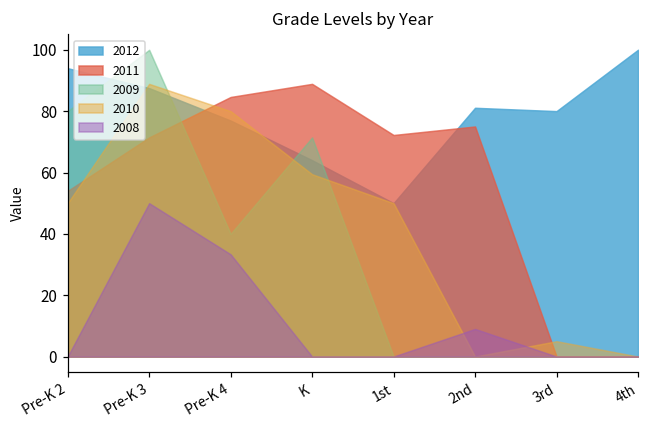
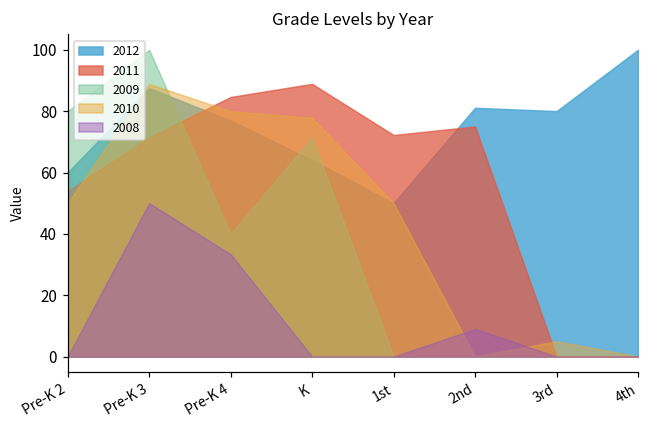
  {
    "2012": {
-     "Pre-K 2": 94,
+     "Pre-K 2": 60,
      "Pre-K 3": 88,
      "Pre-K 4": 77,
      "K": 64,
      "2nd": 81,
      "3rd": 80,
      "4th": 100
    },
    "2011": {
      "Pre-K 2": 54,
      "Pre-K 3": 71,
      "Pre-K 4": 85,
      "K": 89,
      "1st": 72,
      "2nd": 75
    },
    "2009": {
      "Pre-K 2": 80,
      "Pre-K 3": 100,
      "Pre-K 4": 40,
      "K": 71
    },
    "2010": {
      "Pre-K 2": 50,
      "Pre-K 3": 89,
      "Pre-K 4": 80,
-     "K": 59,
+     "K": 78,
      "3rd": 5
    },
    "2008": {
      "Pre-K 2": 0,
      "Pre-K 3": 50,
      "Pre-K 4": 33,
      "K": 0,
      "2nd": 9
    }
  }
